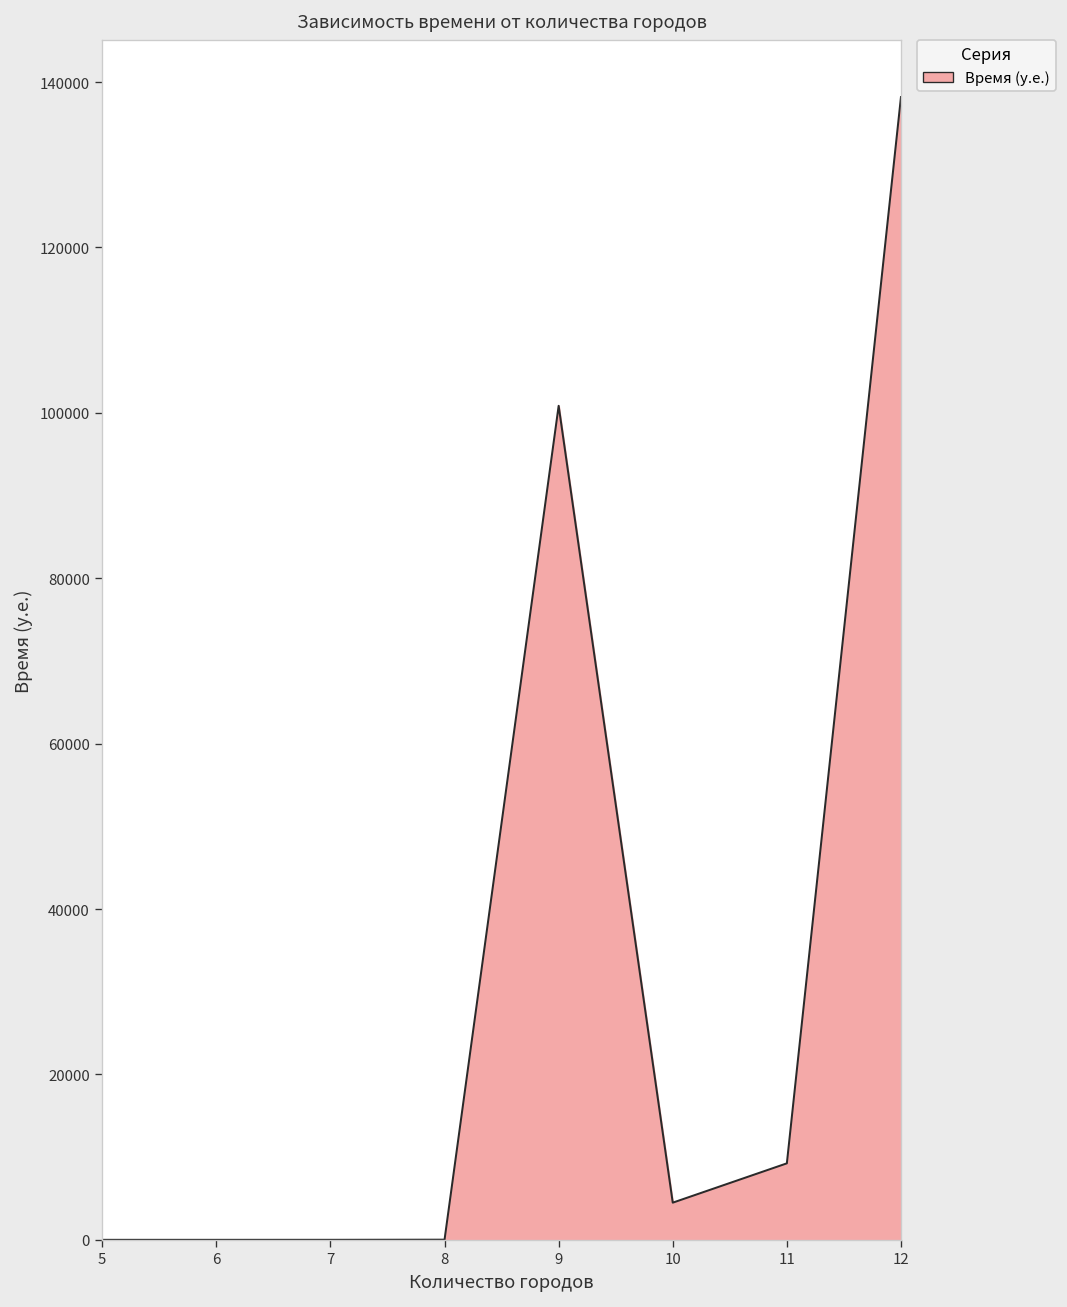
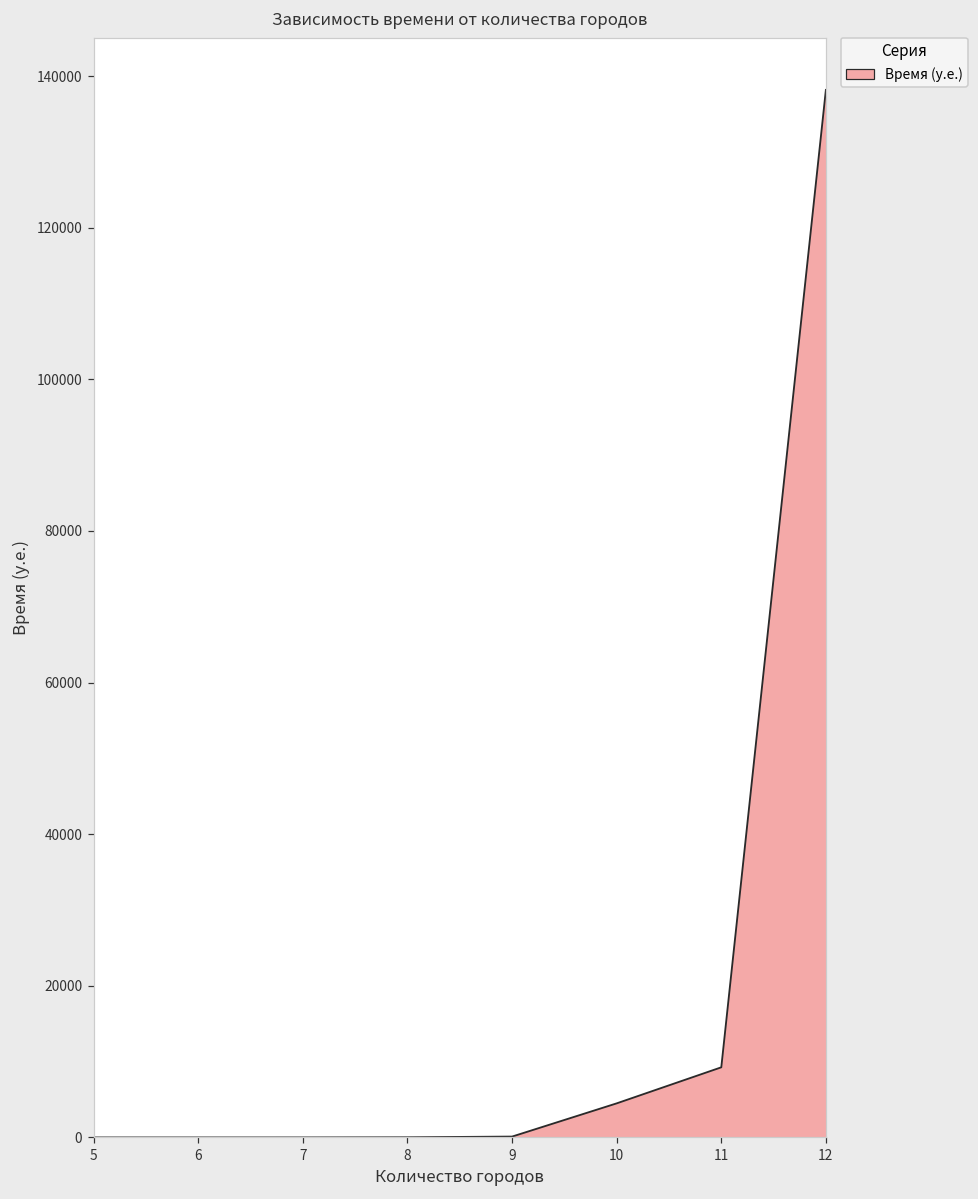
  {
    "5": 0,
    "6": 0,
    "7": 0,
    "8": 0,
-   "9": 101000,
+   "9": 0,
    "10": 4000,
    "11": 9000,
    "12": 138000
  }
